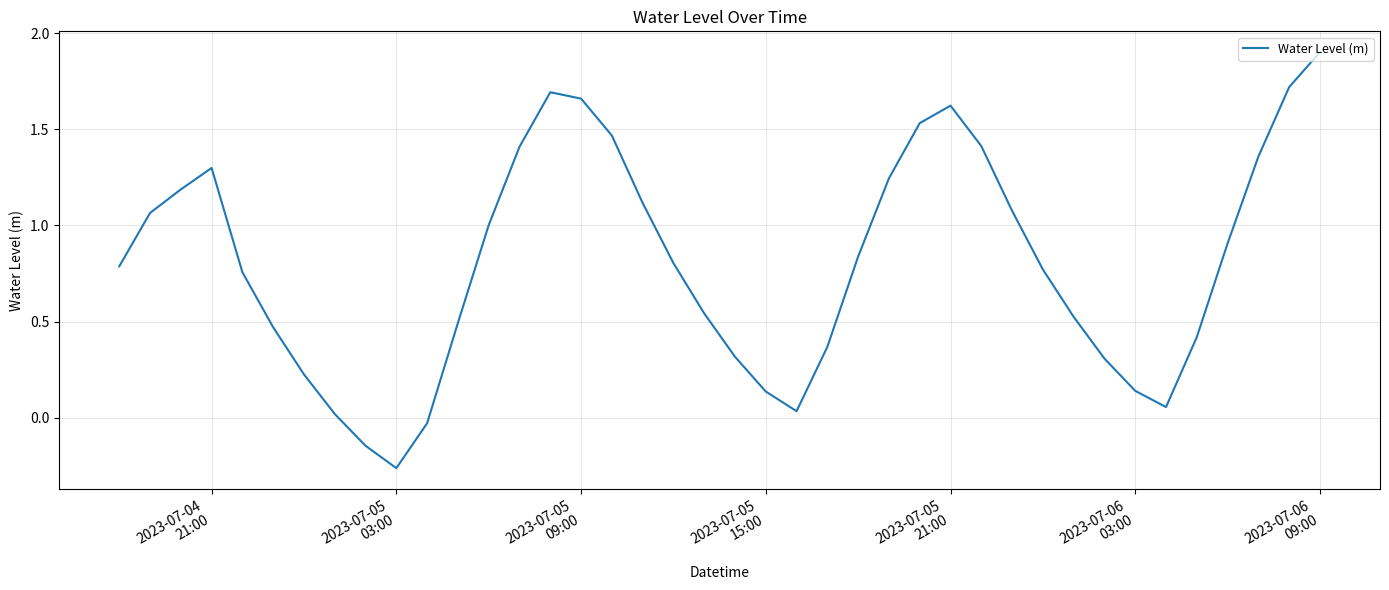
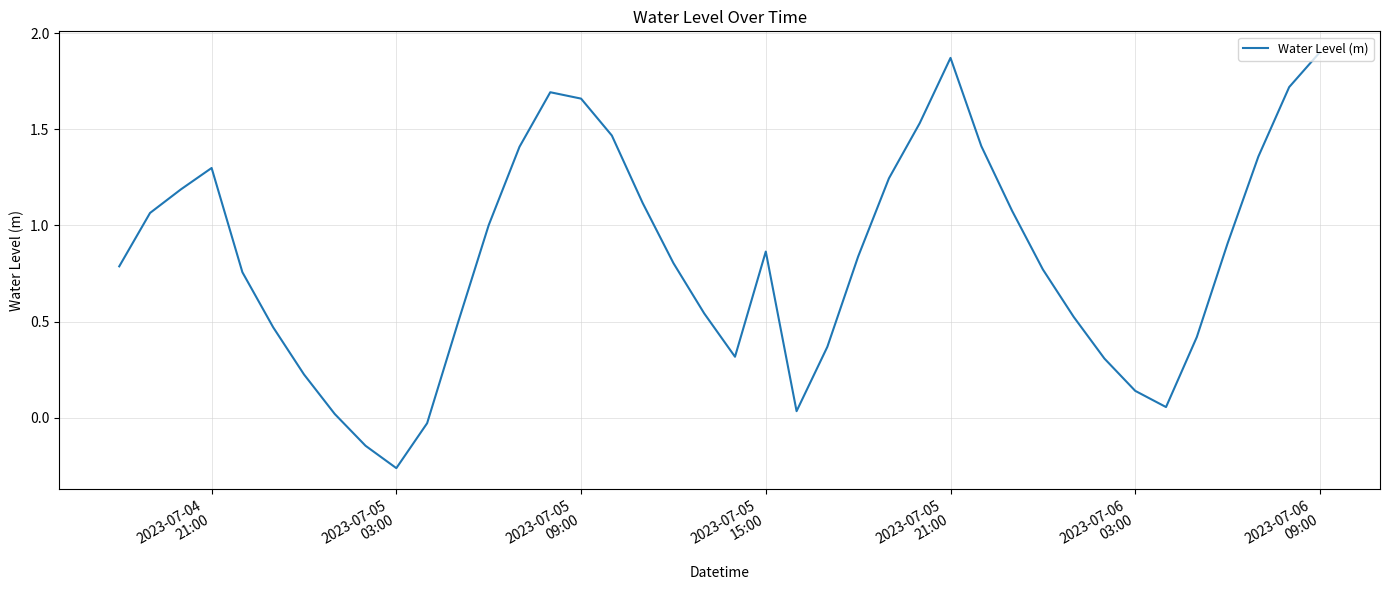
  {
    "2023-07-04 21:00": 1.30,
    "2023-07-05 03:00": -0.26,
    "2023-07-05 09:00": 1.66,
-   "2023-07-05 15:00": 0.14,
-   "2023-07-05 21:00": 1.62,
+   "2023-07-05 15:00": 0.86,
+   "2023-07-05 21:00": 1.87,
    "2023-07-06 03:00": 0.14
  }
